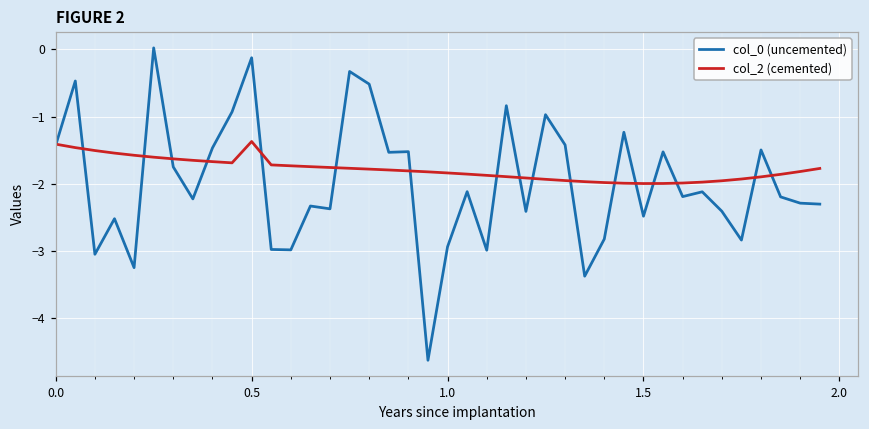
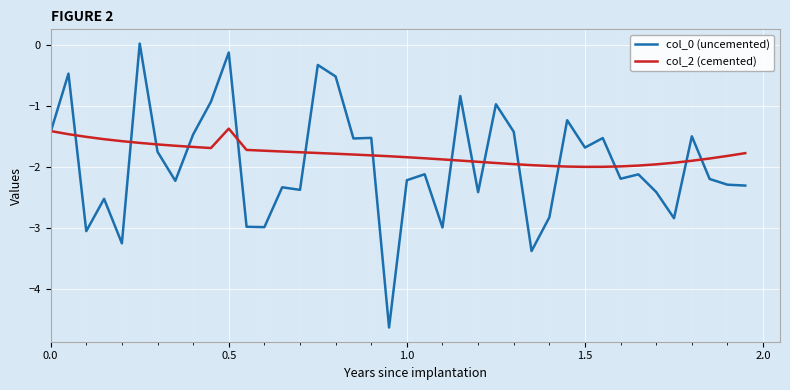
  {
    "col_0 (uncemented)": {
      "0.5": -0.1,
-     "1.0": -2.9,
-     "1.5": -2.5
+     "1.0": -2.2,
+     "1.5": -1.7
    },
    "col_2 (cemented)": {
      "0.5": -1.4,
      "1.0": -1.8,
      "1.5": -2.0
    }
  }
